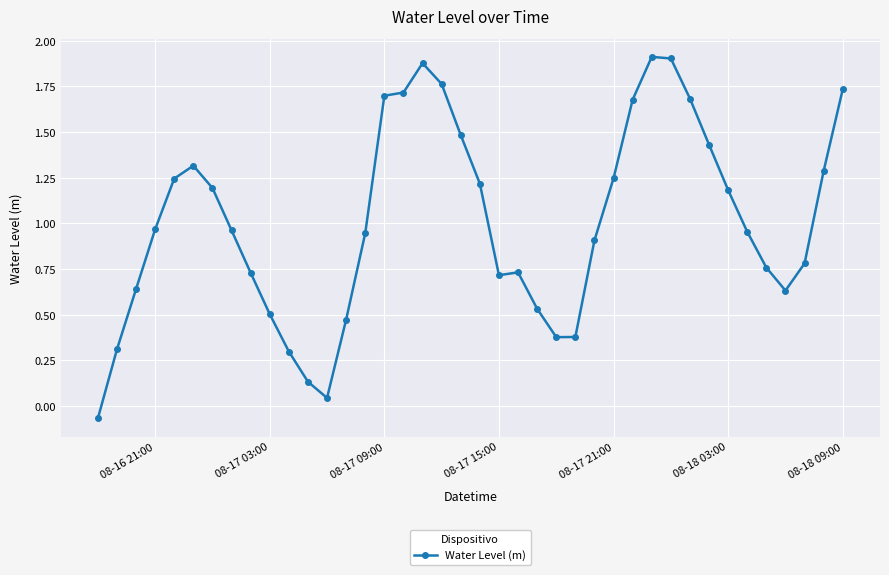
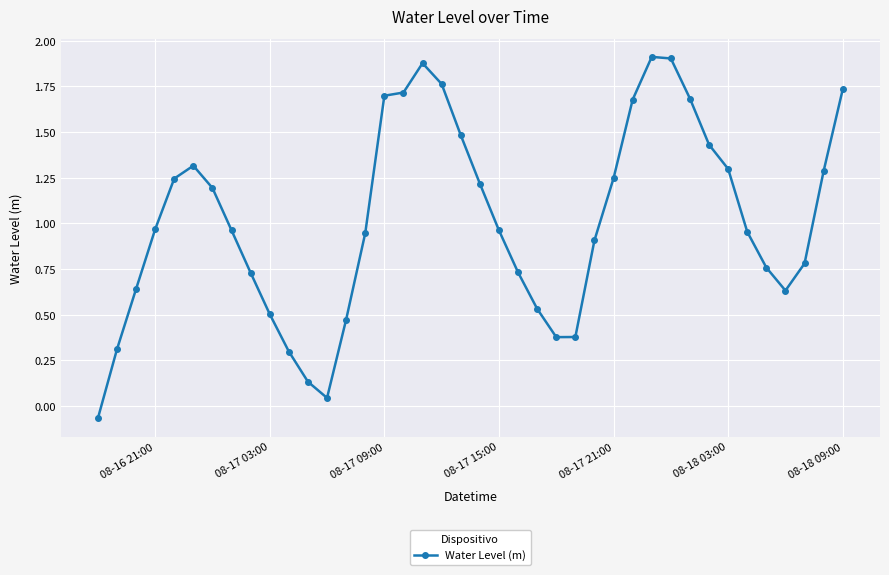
  {
    "08-16 21:00": 0.97,
    "08-17 03:00": 0.50,
    "08-17 09:00": 1.70,
-   "08-17 15:00": 0.72,
+   "08-17 15:00": 0.96,
    "08-17 21:00": 1.25,
-   "08-18 03:00": 1.18,
+   "08-18 03:00": 1.30,
    "08-18 09:00": 1.73
  }
